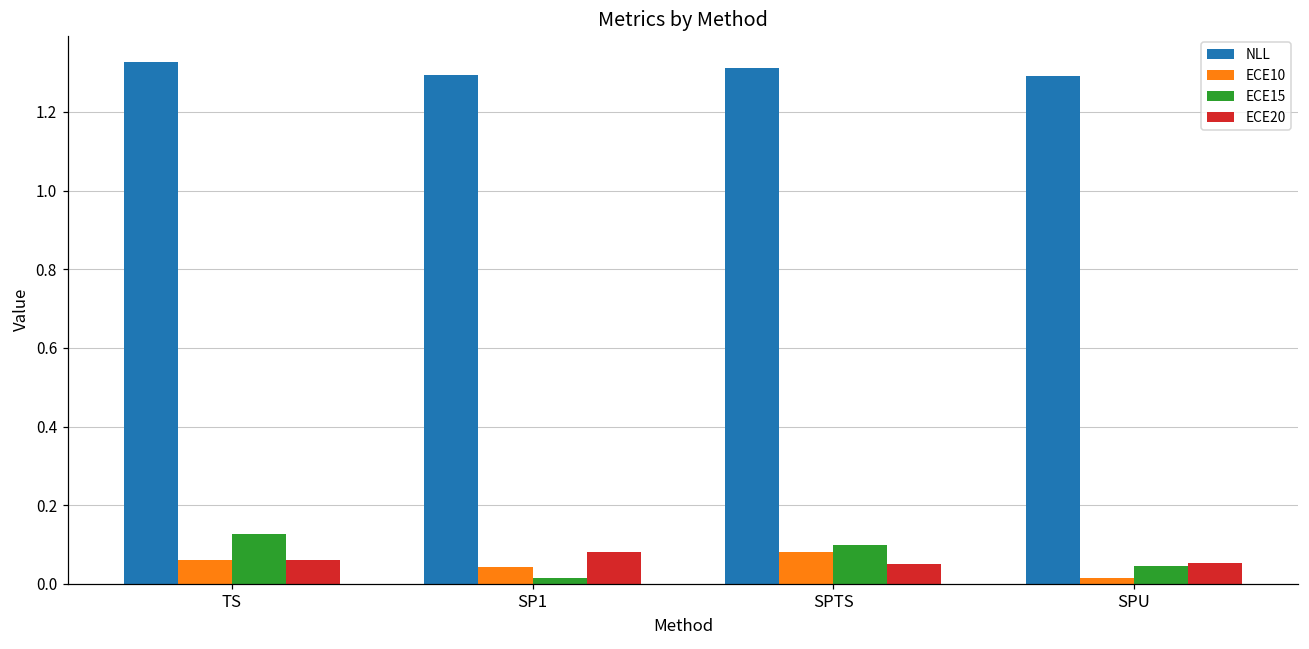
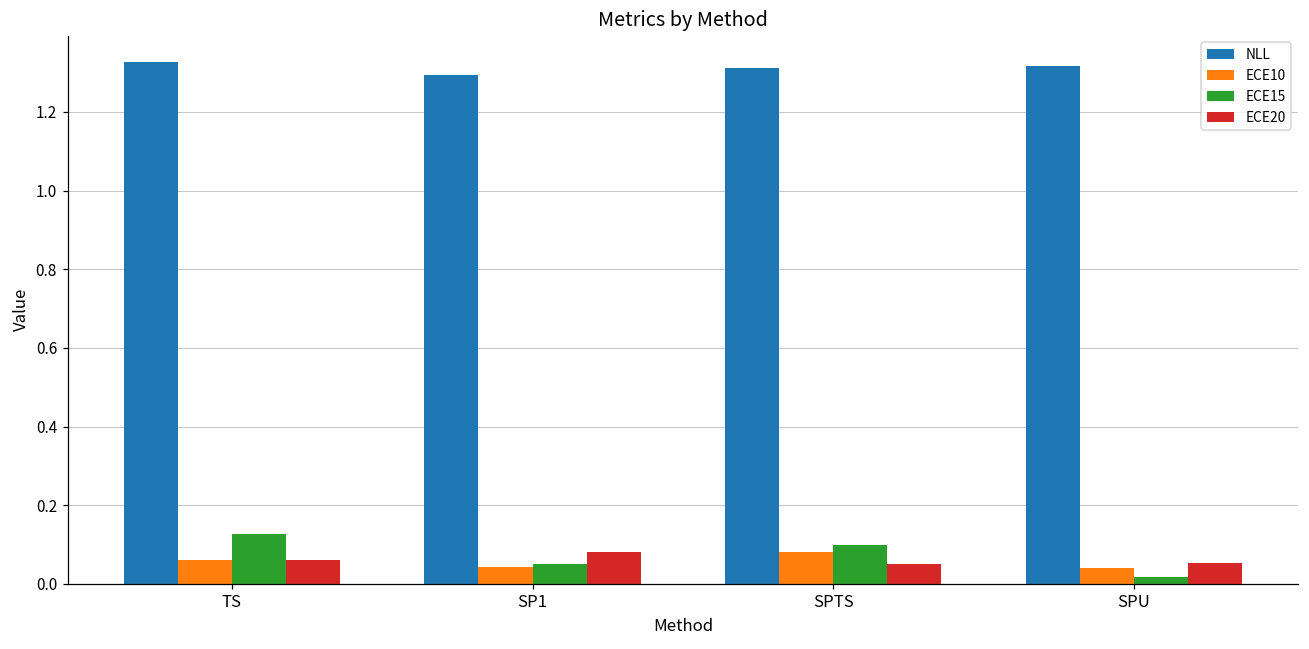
  {
    "NLL": {
      "TS": 1.33,
      "SP1": 1.29,
      "SPTS": 1.31,
-     "SPU": 1.29
+     "SPU": 1.32
    },
    "ECE10": {
      "TS": 0.06,
      "SP1": 0.04,
      "SPTS": 0.08,
-     "SPU": 0.01
+     "SPU": 0.04
    },
    "ECE15": {
      "TS": 0.13,
-     "SP1": 0.01,
+     "SP1": 0.05,
      "SPTS": 0.10,
-     "SPU": 0.04
+     "SPU": 0.02
    },
    "ECE20": {
      "TS": 0.06,
      "SP1": 0.08,
      "SPTS": 0.05,
      "SPU": 0.05
    }
  }
